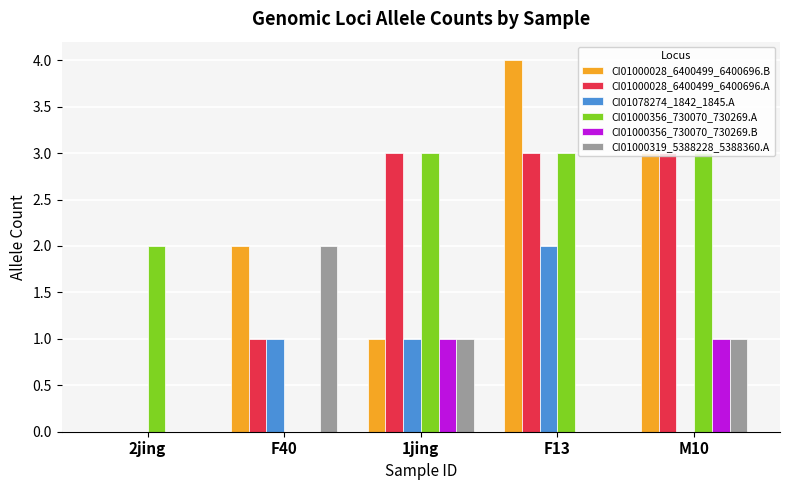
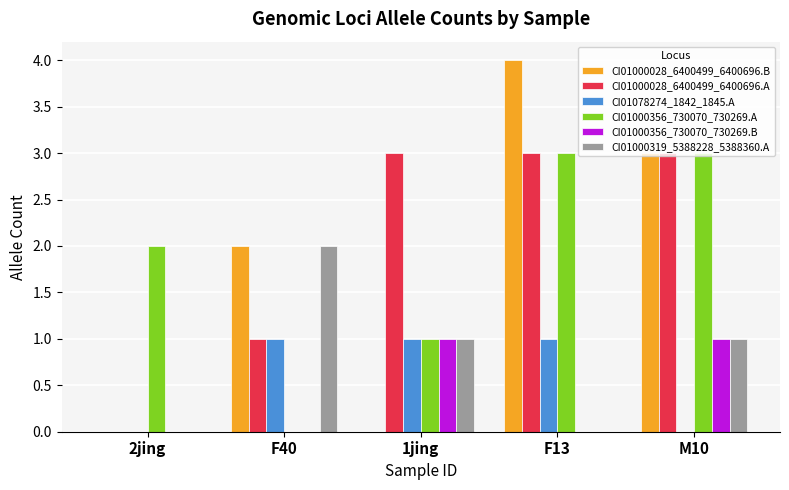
  {
    "CI01000028_6400499_6400696.B": {
      "2jing": 0,
      "F40": 2,
-     "1jing": 1,
+     "1jing": 0,
      "F13": 4
    },
    "CI01000028_6400499_6400696.A": {
      "2jing": 0,
      "F40": 1,
      "1jing": 3,
      "F13": 3
    },
    "CI01078274_1842_1845.A": {
      "2jing": 0,
      "F40": 1,
      "1jing": 1,
-     "F13": 2,
+     "F13": 1,
      "M10": 0
    },
    "CI01000356_730070_730269.A": {
      "2jing": 2,
      "F40": 0,
-     "1jing": 3,
+     "1jing": 1,
      "F13": 3
    },
    "CI01000356_730070_730269.B": {
      "2jing": 0,
      "F40": 0,
      "1jing": 1,
      "F13": 0,
      "M10": 1
    },
    "CI01000319_5388228_5388360.A": {
      "2jing": 0,
      "F40": 2,
      "1jing": 1,
      "F13": 0,
      "M10": 1
    }
  }
